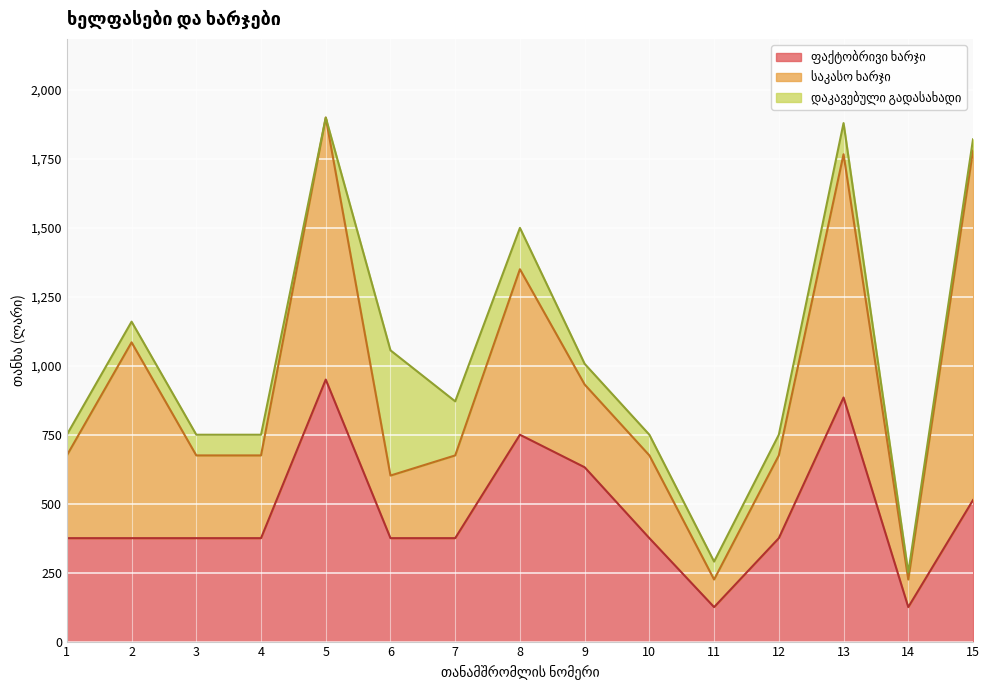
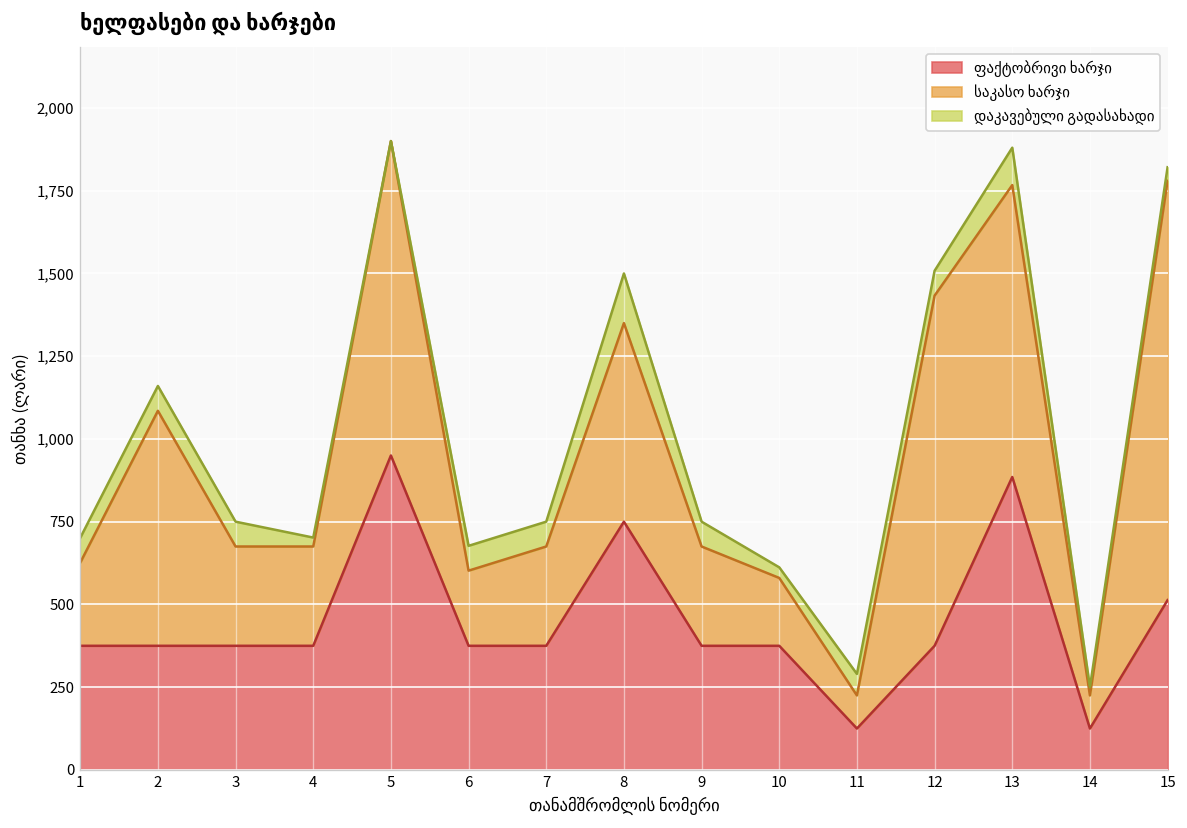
  {
    "ფაქტობრივი ხარჯი": {
      "1": "380",
      "2": "380",
      "3": "380",
      "4": "380",
      "5": "950",
      "6": "380",
      "7": "380",
      "8": "750",
-     "9": "630",
+     "9": "380",
      "10": "380",
      "11": "130",
      "12": "380",
      "13": "890",
      "14": "130",
      "15": "510"
    },
    "საკასო ხარჯი": {
-     "1": "300",
+     "1": "250",
      "2": "710",
      "3": "300",
      "4": "300",
      "6": "230",
      "7": "300",
      "8": "600",
      "9": "300",
-     "10": "300",
+     "10": "210",
      "11": "100",
-     "12": "300",
+     "12": "1,060",
      "13": "880",
      "14": "100",
      "15": "1,270"
    },
    "დაკავებული გადასახადი": {
      "1": "80",
      "2": "80",
      "3": "80",
-     "4": "80",
-     "6": "450",
-     "7": "200",
+     "4": "30",
+     "6": "80",
+     "7": "80",
      "8": "150",
      "9": "80",
-     "10": "80",
+     "10": "30",
      "11": "70",
      "12": "80",
      "13": "110",
      "14": "30",
      "15": "40"
    }
  }
